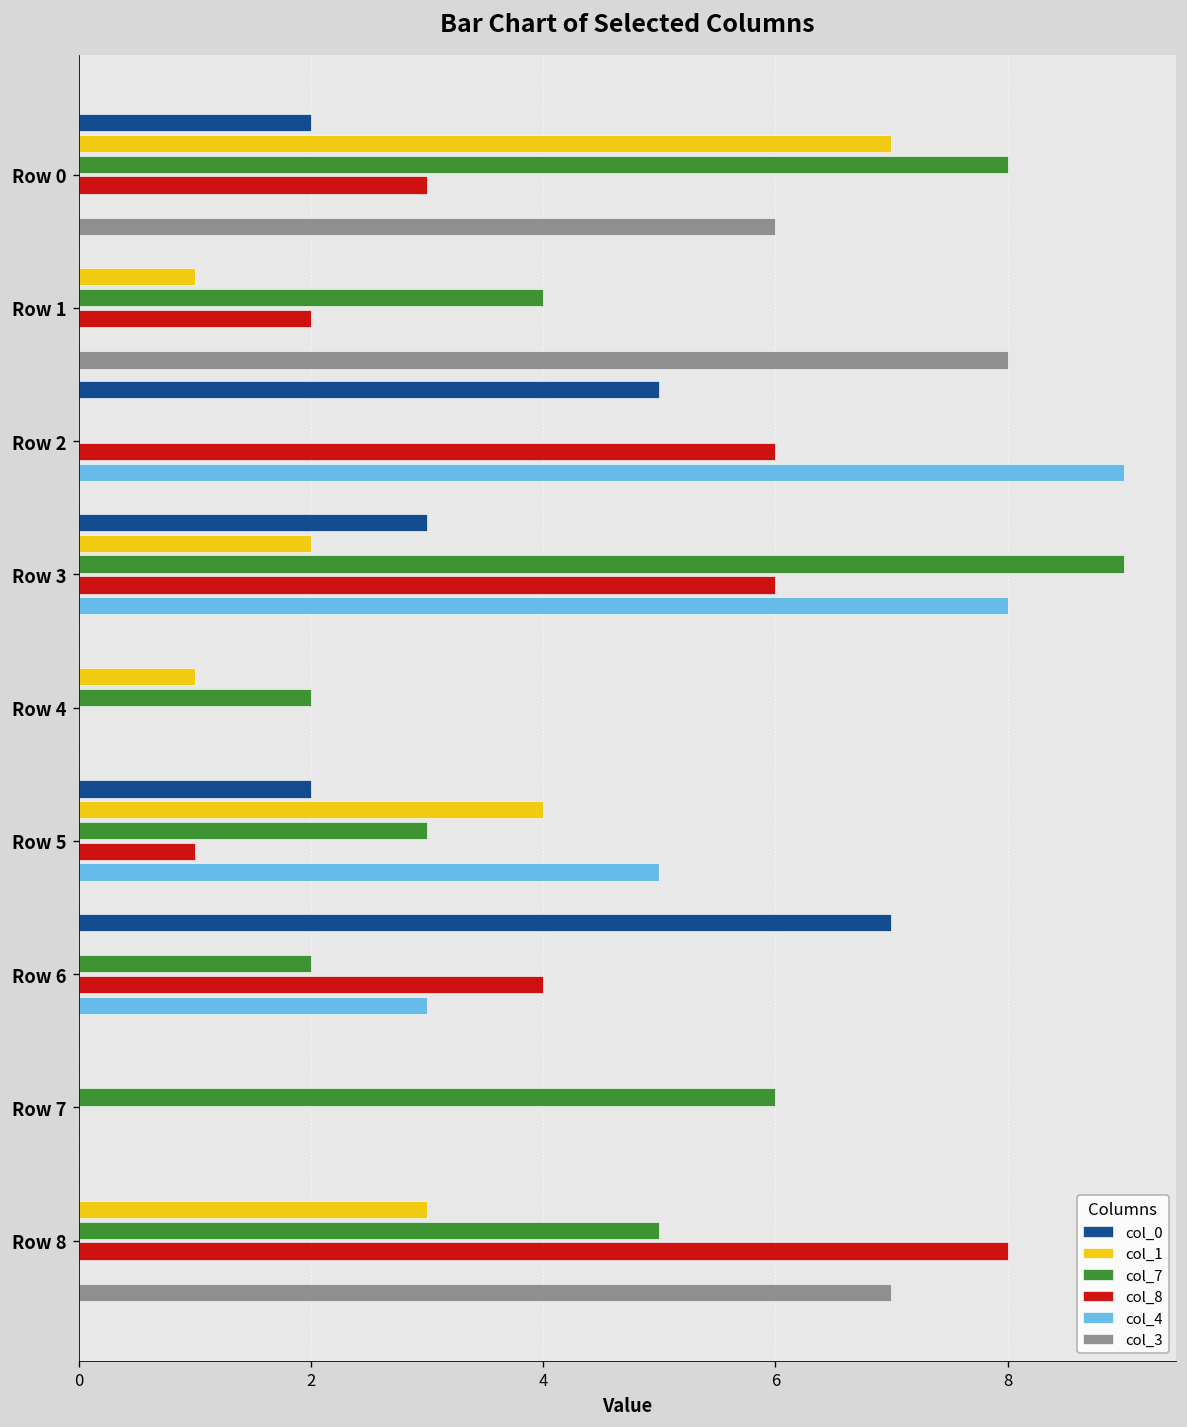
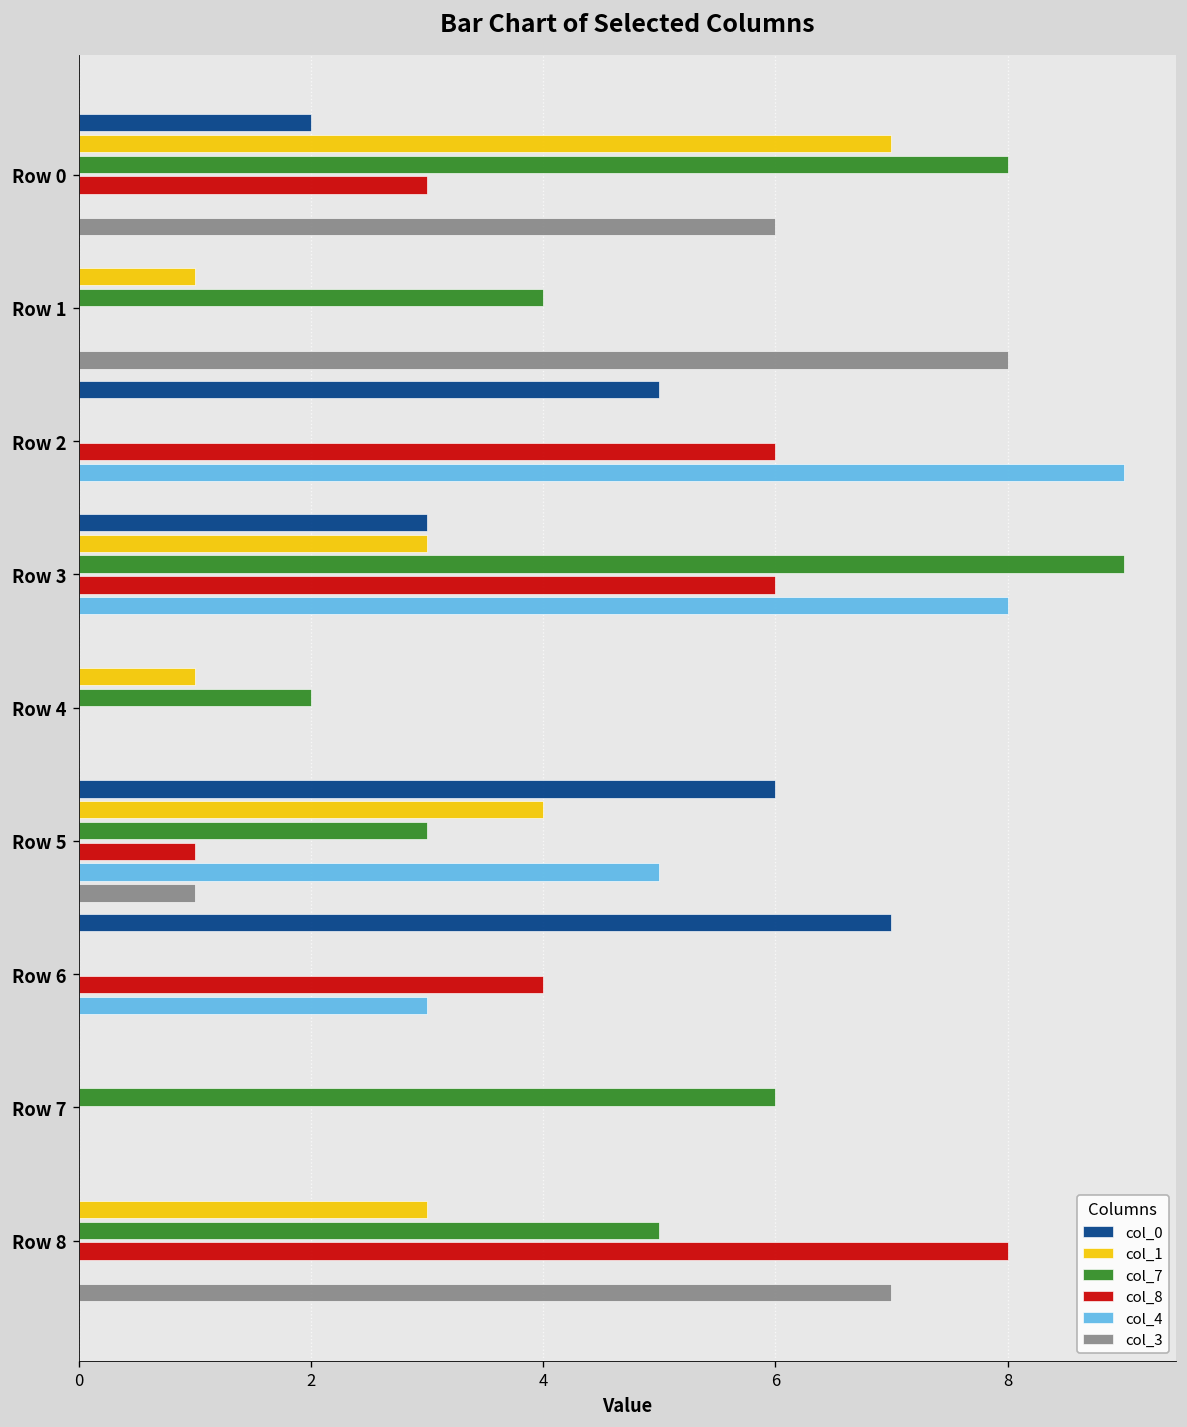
  {
    "col_0": {
      "Row 0": 2,
      "Row 1": 0,
      "Row 2": 5,
      "Row 3": 3,
      "Row 4": 0,
-     "Row 5": 2,
+     "Row 5": 6,
      "Row 6": 7,
      "Row 7": 0,
      "Row 8": 0
    },
    "col_1": {
      "Row 0": 7,
      "Row 1": 1,
      "Row 2": 0,
-     "Row 3": 2,
+     "Row 3": 3,
      "Row 4": 1,
      "Row 5": 4,
      "Row 6": 0,
      "Row 7": 0,
      "Row 8": 3
    },
    "col_7": {
      "Row 0": 8,
      "Row 1": 4,
      "Row 2": 0,
      "Row 3": 9,
      "Row 4": 2,
      "Row 5": 3,
-     "Row 6": 2,
+     "Row 6": 0,
      "Row 7": 6,
      "Row 8": 5
    },
    "col_8": {
      "Row 0": 3,
-     "Row 1": 2,
+     "Row 1": 0,
      "Row 2": 6,
      "Row 3": 6,
      "Row 4": 0,
      "Row 5": 1,
      "Row 6": 4,
      "Row 7": 0,
      "Row 8": 8
    },
    "col_4": {
      "Row 0": 0,
      "Row 1": 0,
      "Row 2": 9,
      "Row 3": 8,
      "Row 4": 0,
      "Row 5": 5,
      "Row 6": 3,
      "Row 7": 0,
      "Row 8": 0
    },
    "col_3": {
      "Row 0": 6,
      "Row 1": 8,
      "Row 2": 0,
      "Row 3": 0,
      "Row 4": 0,
-     "Row 5": 0,
+     "Row 5": 1,
      "Row 6": 0,
      "Row 7": 0,
      "Row 8": 7
    }
  }
